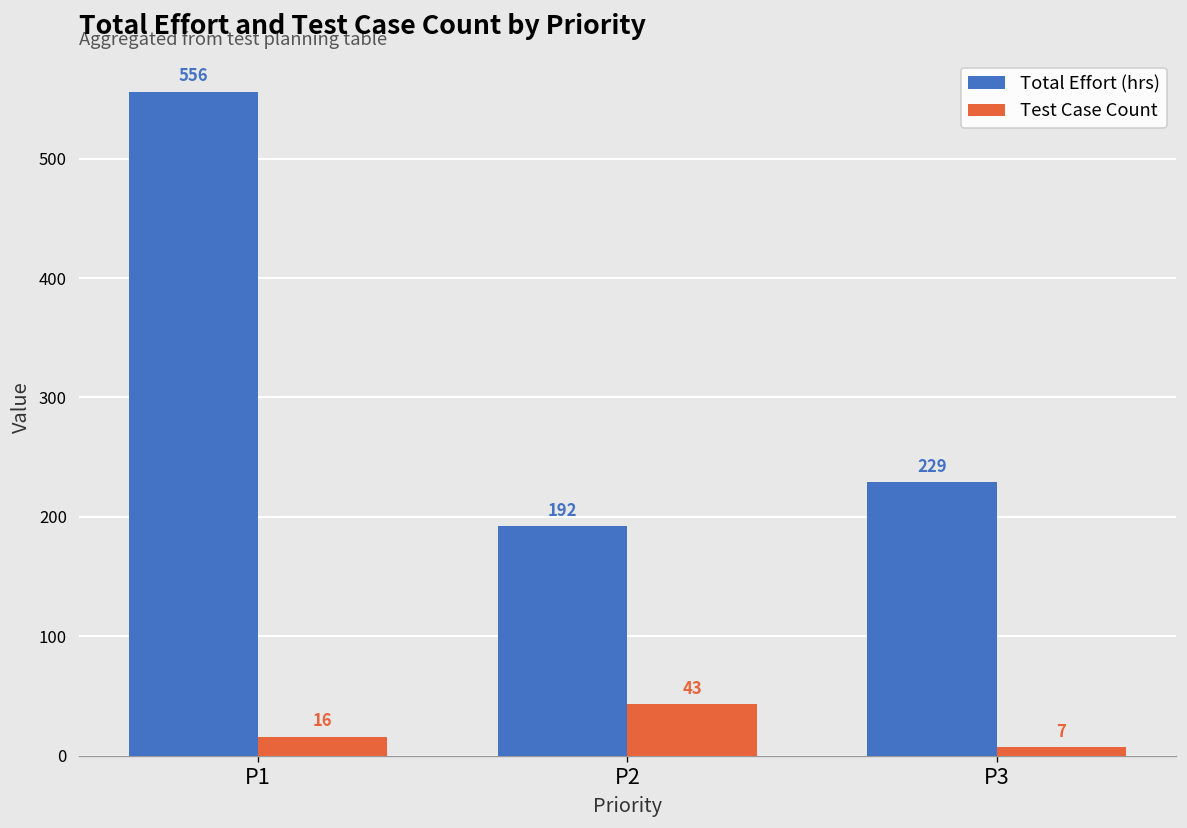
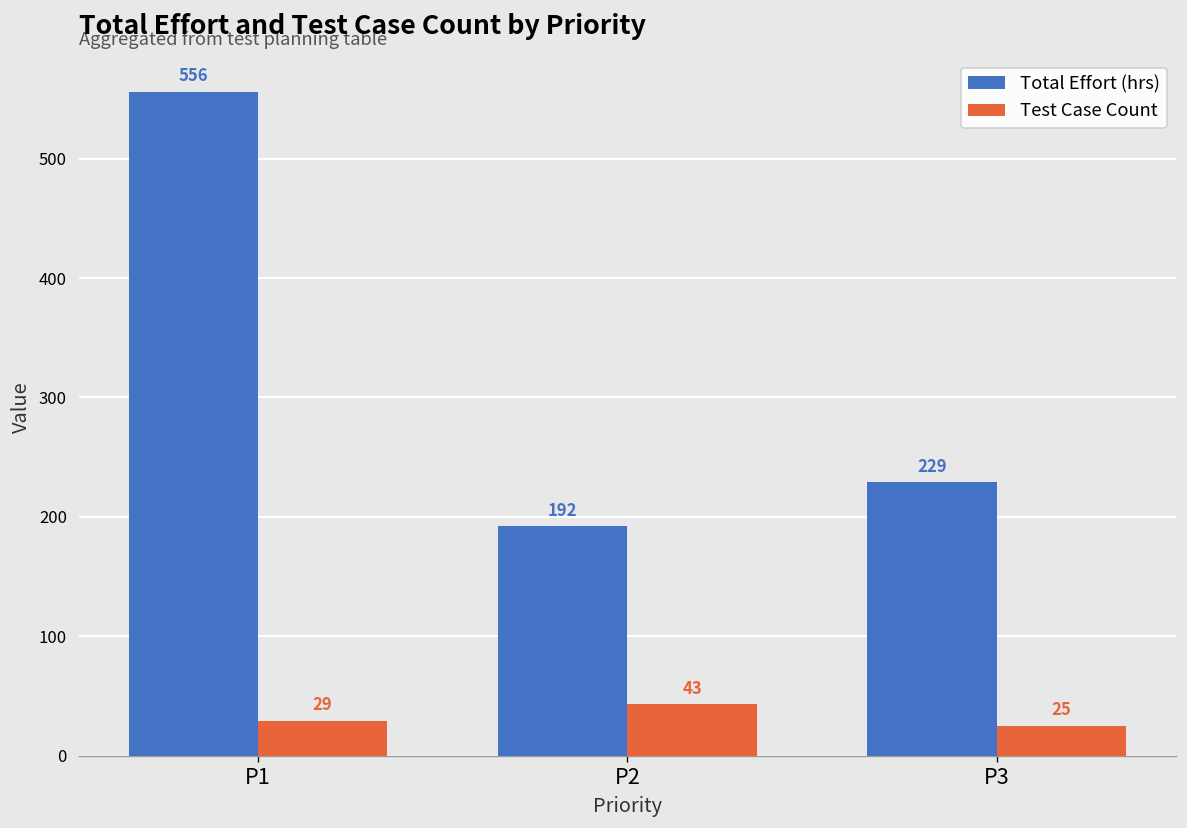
  {
    "Total Effort (hrs)": {
      "P1": 556,
      "P2": 192,
      "P3": 229
    },
    "Test Case Count": {
-     "P1": 16,
+     "P1": 29,
      "P2": 43,
-     "P3": 7
+     "P3": 25
    }
  }
